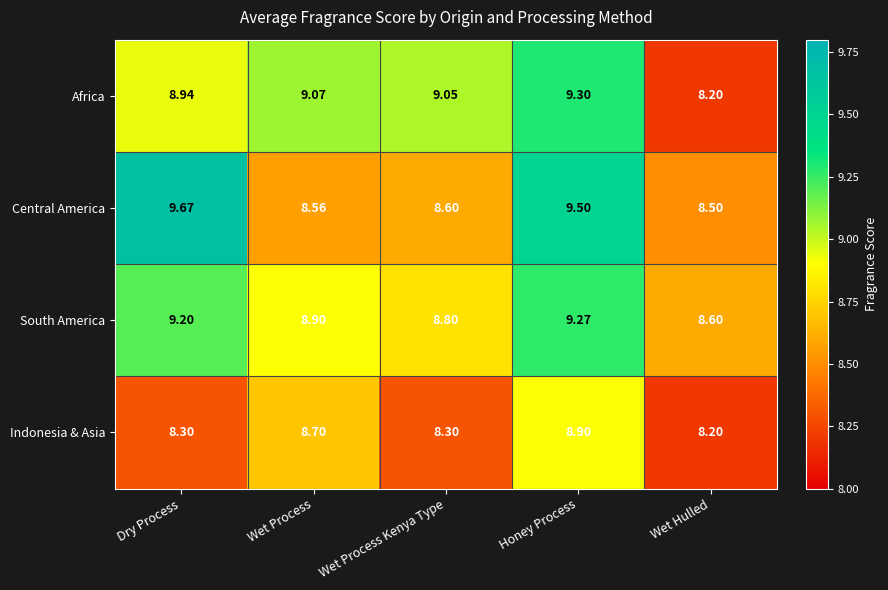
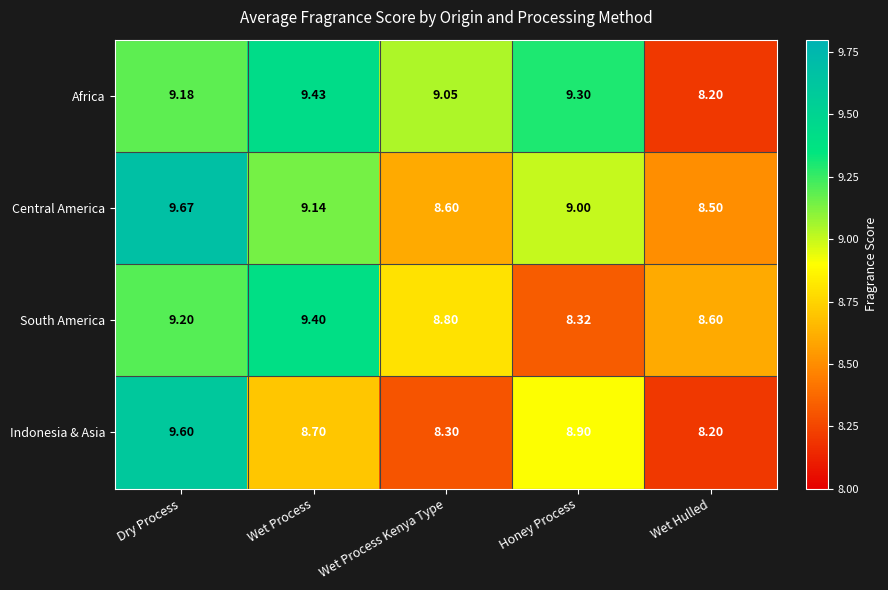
  {
    "Africa": {
-     "Dry Process": 8.94,
-     "Wet Process": 9.07,
+     "Dry Process": 9.18,
+     "Wet Process": 9.43,
      "Wet Process Kenya Type": 9.05,
      "Honey Process": 9.30,
      "Wet Hulled": 8.20
    },
    "Central America": {
      "Dry Process": 9.67,
-     "Wet Process": 8.56,
+     "Wet Process": 9.14,
      "Wet Process Kenya Type": 8.60,
-     "Honey Process": 9.50,
+     "Honey Process": 9.00,
      "Wet Hulled": 8.50
    },
    "South America": {
      "Dry Process": 9.20,
-     "Wet Process": 8.90,
+     "Wet Process": 9.40,
      "Wet Process Kenya Type": 8.80,
-     "Honey Process": 9.27,
+     "Honey Process": 8.32,
      "Wet Hulled": 8.60
    },
    "Indonesia & Asia": {
-     "Dry Process": 8.30,
+     "Dry Process": 9.60,
      "Wet Process": 8.70,
      "Wet Process Kenya Type": 8.30,
      "Honey Process": 8.90,
      "Wet Hulled": 8.20
    }
  }
